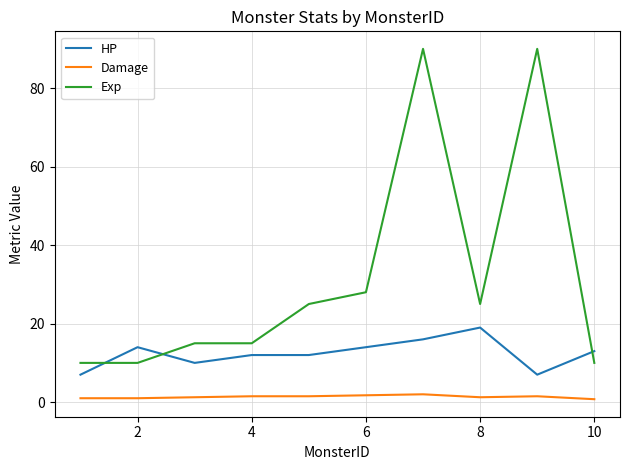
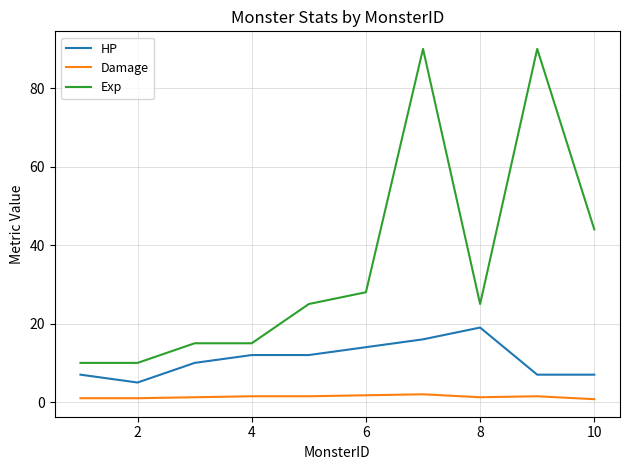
  {
    "HP": {
-     "2": 14,
+     "2": 5,
      "4": 12,
      "6": 14,
      "8": 19,
-     "10": 13
+     "10": 7
    },
    "Damage": {
      "2": 1,
      "4": 2,
      "6": 2,
      "8": 1,
      "10": 1
    },
    "Exp": {
      "2": 10,
      "4": 15,
      "6": 28,
      "8": 25,
-     "10": 10
+     "10": 44
    }
  }
